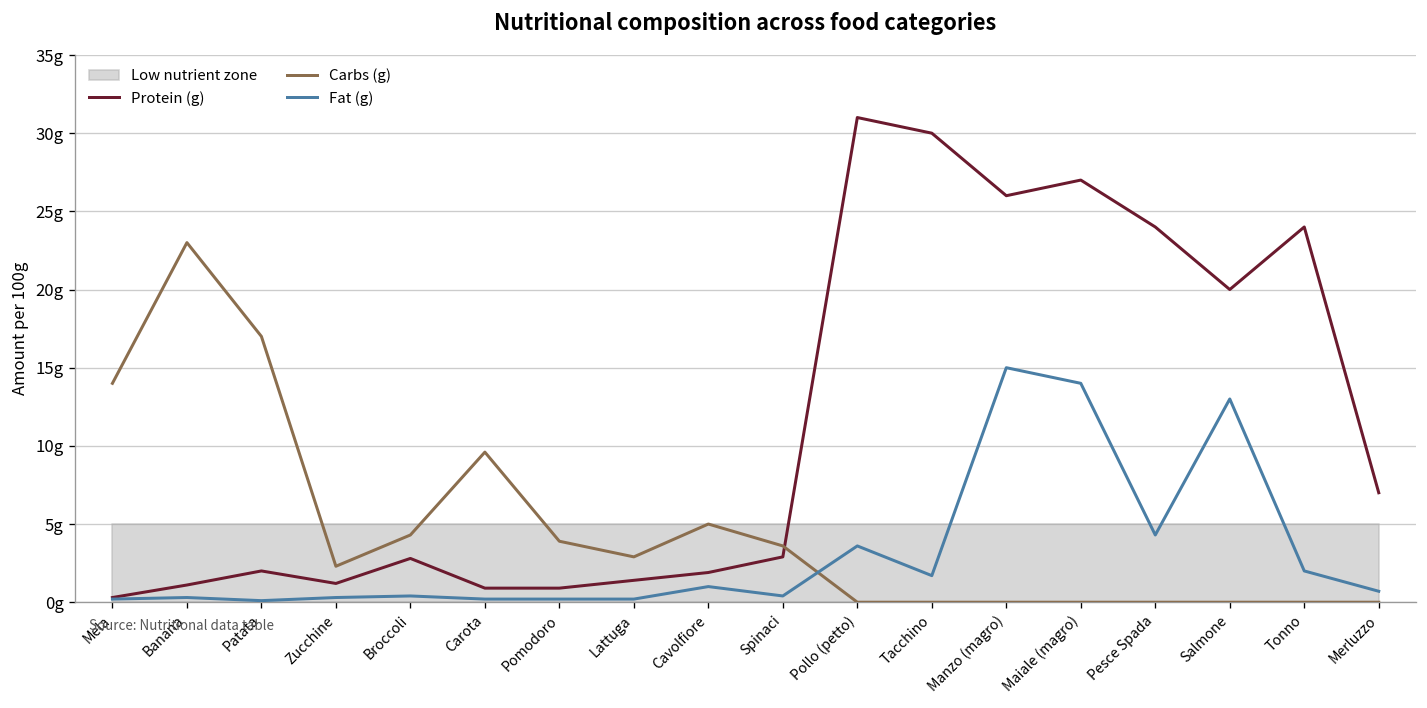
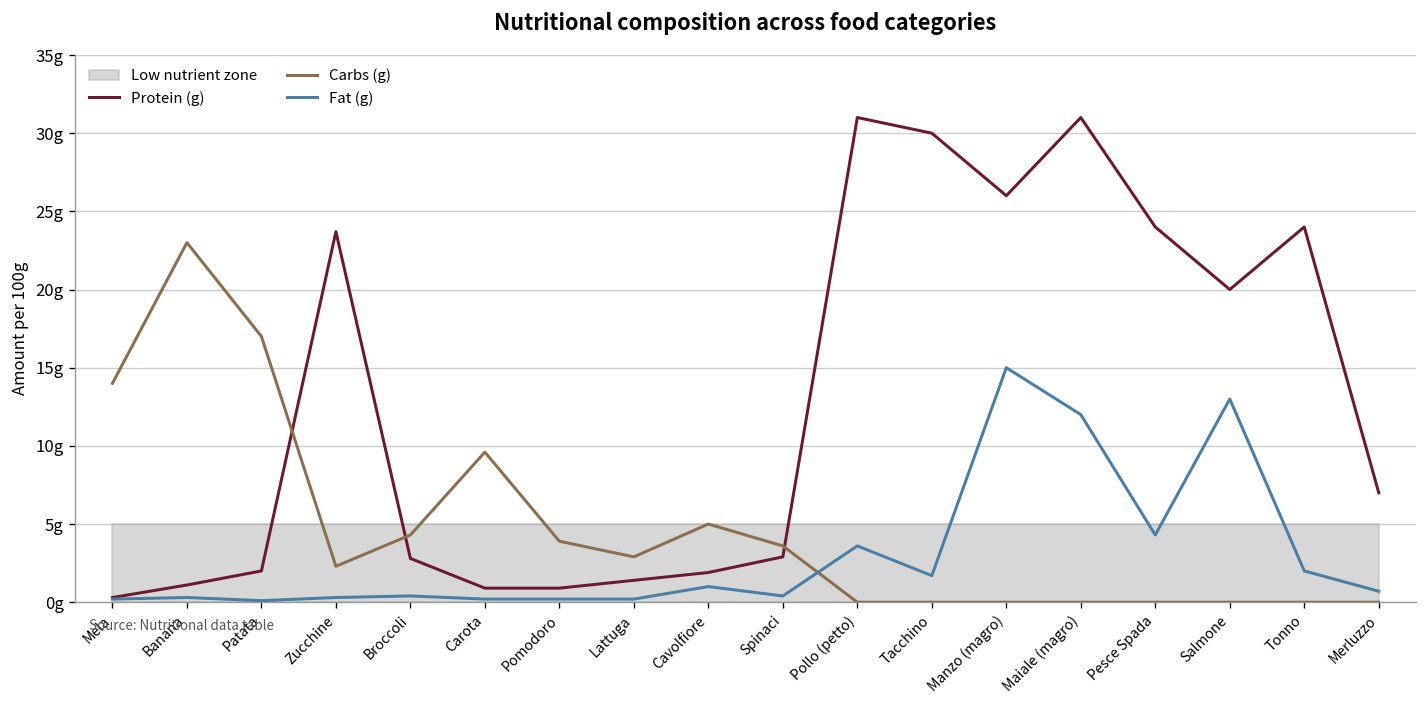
  {
    "Low nutrient zone": {
      "Mela": "5.0g",
      "Banana": "5.0g",
      "Patata": "5.0g",
      "Zucchine": "5.0g",
      "Broccoli": "5.0g",
      "Carota": "5.0g",
      "Pomodoro": "5.0g",
      "Lattuga": "5.0g",
      "Spinaci": "5.0g",
      "Pollo (petto)": "5.0g",
      "Tacchino": "5.0g",
      "Manzo (magro)": "5.0g",
      "Maiale (magro)": "5.0g",
      "Pesce Spada": "5.0g",
      "Salmone": "5.0g",
      "Tonno": "5.0g",
      "Merluzzo": "5.0g"
    },
    "Protein (g)": {
      "Banana": "1.1g",
      "Patata": "2.0g",
-     "Zucchine": "1.2g",
+     "Zucchine": "23.7g",
      "Broccoli": "2.8g",
      "Carota": "0.9g",
      "Pomodoro": "0.9g",
      "Lattuga": "1.4g",
      "Cavolfiore": "1.9g",
      "Spinaci": "2.9g",
      "Pollo (petto)": "31.0g",
      "Tacchino": "30.0g",
      "Manzo (magro)": "26.0g",
-     "Maiale (magro)": "27g",
+     "Maiale (magro)": "31g",
      "Pesce Spada": "24.0g",
      "Salmone": "20.0g",
      "Tonno": "24.0g",
      "Merluzzo": "7.0g"
    },
    "Carbs (g)": {
      "Mela": "14.0g",
      "Banana": "23.0g",
      "Patata": "17.0g",
      "Zucchine": "2.3g",
      "Broccoli": "4.3g",
      "Carota": "9.6g",
      "Pomodoro": "3.9g",
      "Lattuga": "2.9g",
      "Spinaci": "3.6g",
      "Pollo (petto)": "0.0g",
      "Tacchino": "0.0g",
      "Manzo (magro)": "0.0g",
      "Maiale (magro)": "0.0g",
      "Pesce Spada": "0.0g",
      "Salmone": "0.0g",
      "Tonno": "0.0g",
      "Merluzzo": "0.0g"
    },
    "Fat (g)": {
      "Banana": "0.3g",
      "Patata": "0g",
      "Zucchine": "0.3g",
      "Broccoli": "0.4g",
      "Carota": "0.2g",
      "Pomodoro": "0.2g",
      "Lattuga": "0.2g",
      "Cavolfiore": "1g",
      "Spinaci": "0.4g",
      "Pollo (petto)": "3.6g",
      "Tacchino": "1.7g",
      "Manzo (magro)": "15g",
-     "Maiale (magro)": "14g",
+     "Maiale (magro)": "12g",
      "Pesce Spada": "4.3g",
      "Salmone": "13g",
      "Tonno": "2g",
      "Merluzzo": "0.7g"
    }
  }
